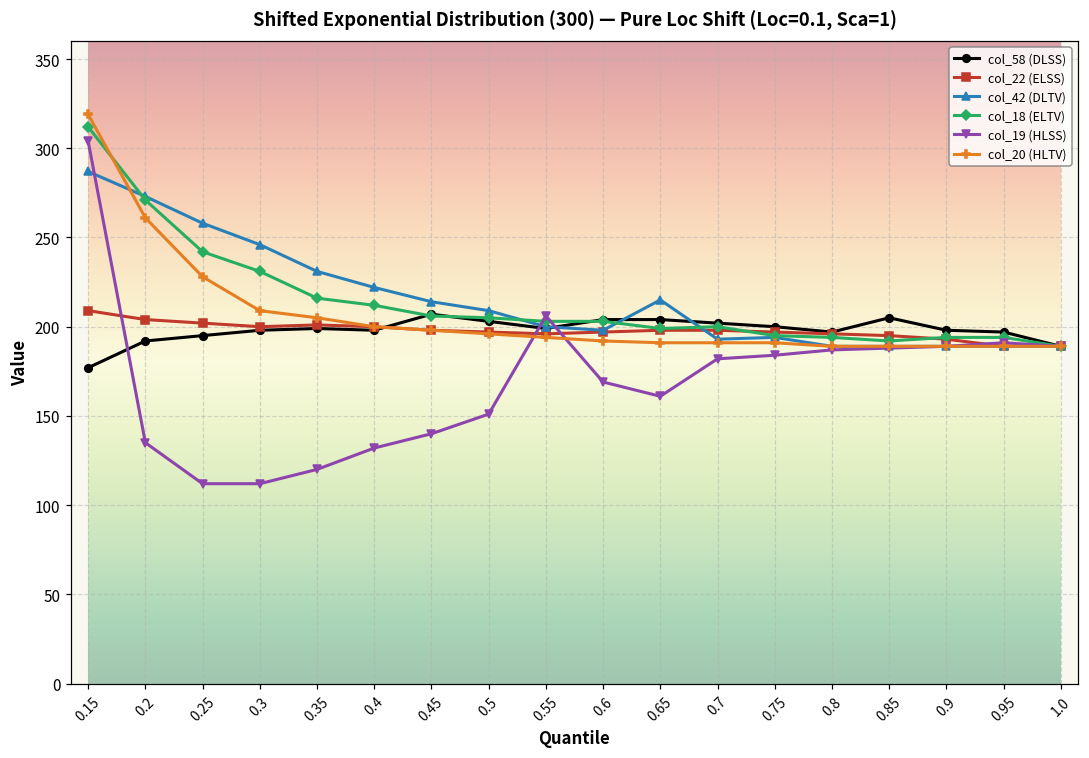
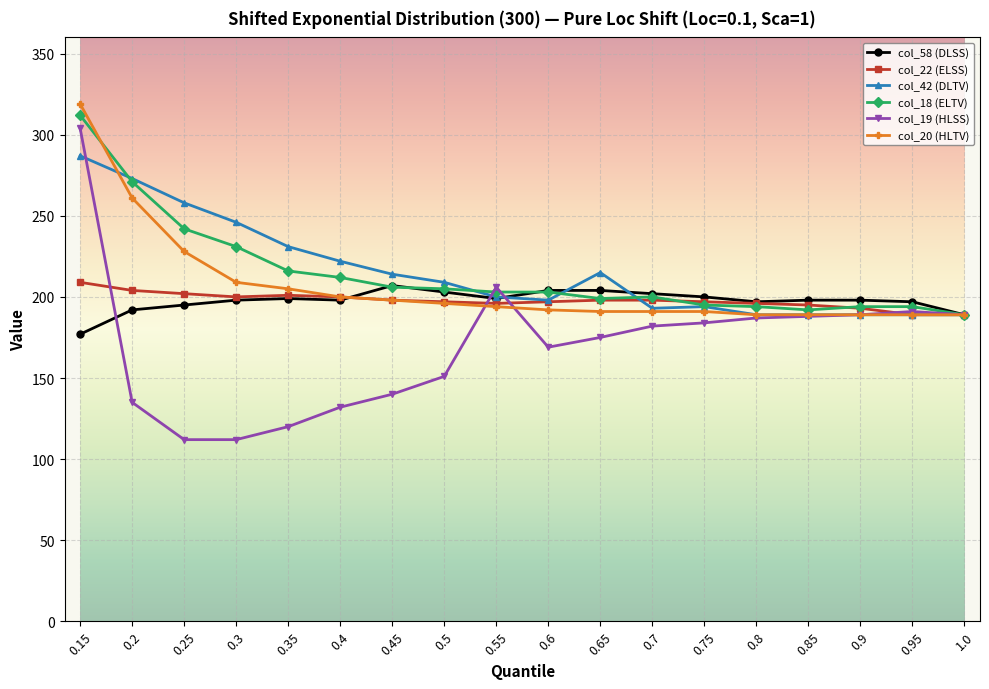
  {
    "col_58 (DLSS)": {
      "0.15": 177,
      "0.2": 192,
      "0.25": 195,
      "0.3": 198,
      "0.35": 199,
      "0.4": 198,
      "0.5": 203,
      "0.65": 204,
      "0.7": 202,
      "0.75": 200,
-     "0.85": 205,
+     "0.85": 198,
      "0.9": 198,
      "0.95": 197
    },
    "col_22 (ELSS)": {
      "0.15": 209,
      "0.2": 204,
      "0.25": 202,
      "0.3": 200,
      "0.35": 201,
      "0.55": 196,
      "0.7": 198,
      "0.75": 197,
      "0.85": 195
    },
    "col_42 (DLTV)": {
      "0.15": 287,
      "0.2": 273,
      "0.25": 258,
      "0.3": 246,
      "0.35": 231,
      "0.4": 222,
      "0.45": 214,
      "0.5": 209,
      "0.65": 215,
      "0.7": 193
    },
    "col_18 (ELTV)": {
      "0.15": 312,
      "0.2": 271,
      "0.25": 242,
      "0.3": 231,
      "0.35": 216,
      "0.4": 212,
      "0.5": 205,
      "0.55": 203,
      "0.7": 200,
      "0.8": 194,
      "0.85": 192,
      "0.95": 194
    },
    "col_19 (HLSS)": {
      "0.15": 304,
      "0.2": 135,
      "0.25": 112,
      "0.3": 112,
      "0.35": 120,
      "0.4": 132,
      "0.45": 140,
      "0.5": 151,
      "0.55": 206,
      "0.6": 169,
-     "0.65": 161,
+     "0.65": 175,
      "0.7": 182,
      "0.75": 184,
      "0.8": 187,
      "0.95": 191
    },
    "col_20 (HLTV)": {
      "0.15": 319,
      "0.2": 261,
      "0.25": 228,
      "0.3": 209,
      "0.35": 205,
      "0.55": 194,
      "0.6": 192,
      "0.65": 191,
      "0.7": 191,
      "0.75": 191
    }
  }
